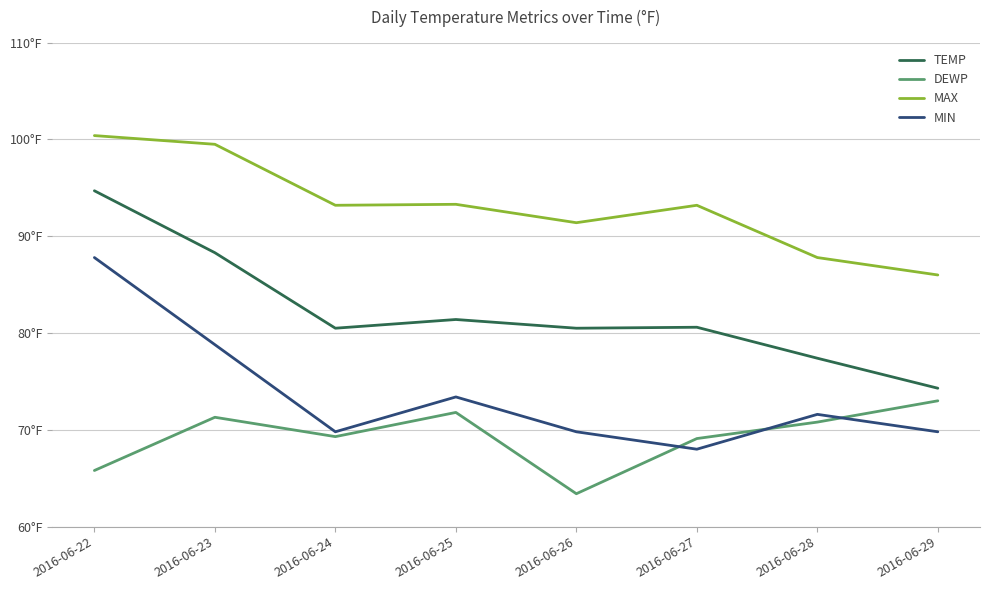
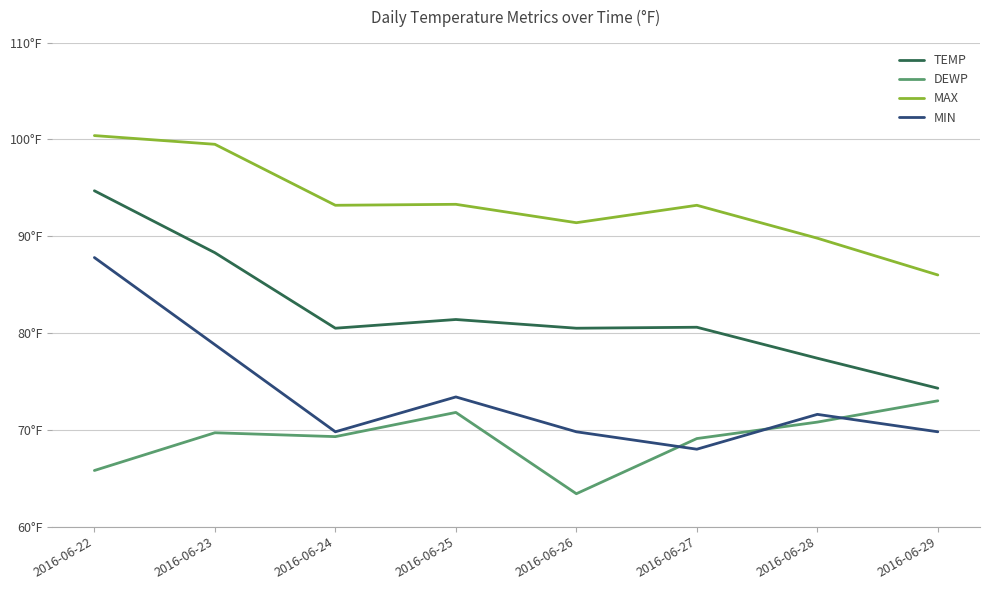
  {
    "DEWP": {
      "2016-06-22": "66°F",
-     "2016-06-23": "71°F",
+     "2016-06-23": "70°F",
      "2016-06-24": "69°F",
      "2016-06-25": "72°F",
      "2016-06-26": "63°F",
      "2016-06-27": "69°F",
      "2016-06-28": "71°F",
      "2016-06-29": "73°F"
    },
    "MAX": {
      "2016-06-22": "100°F",
      "2016-06-23": "100°F",
      "2016-06-24": "93°F",
      "2016-06-25": "93°F",
      "2016-06-26": "91°F",
      "2016-06-27": "93°F",
-     "2016-06-28": "88°F",
+     "2016-06-28": "90°F",
      "2016-06-29": "86°F"
    }
  }
